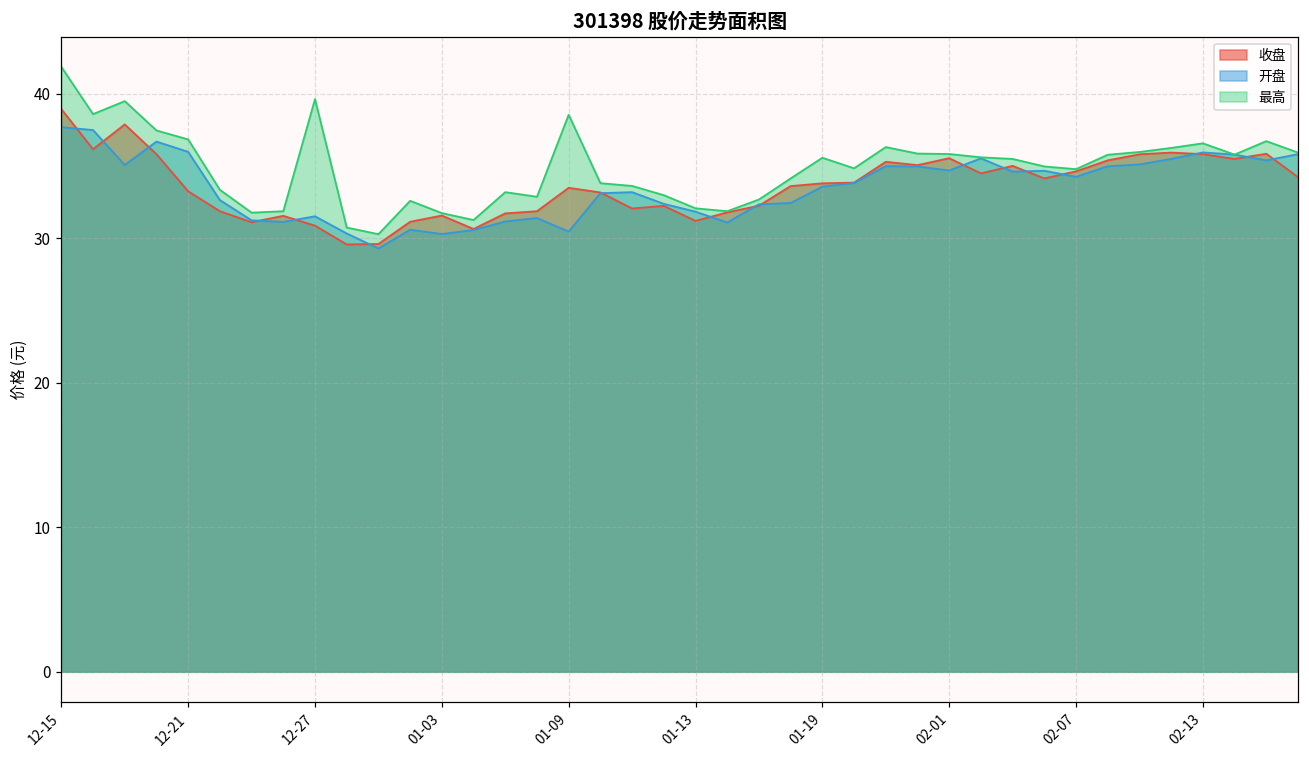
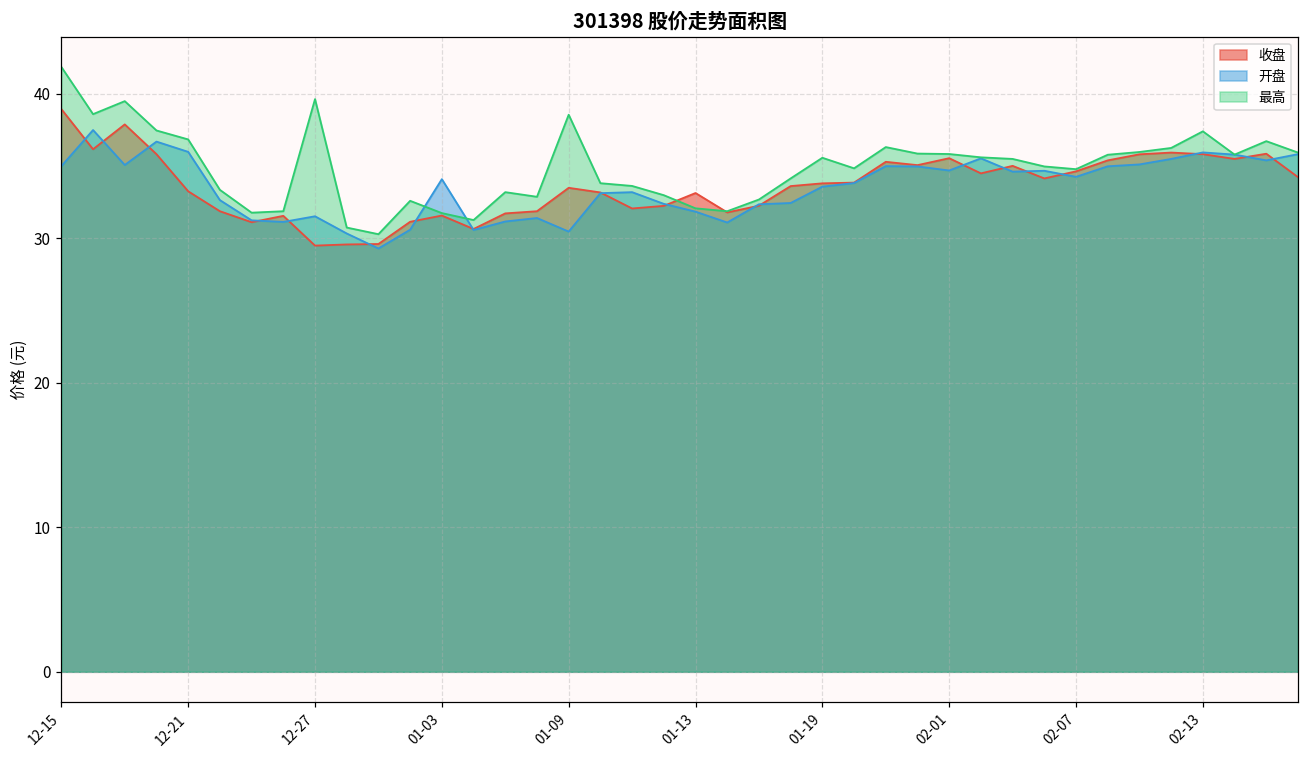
  {
    "收盘": {
      "12-15": 39.0,
      "12-21": 33.3,
-     "12-27": 30.9,
+     "12-27": 29.5,
      "01-09": 33.5,
-     "01-13": 31.2,
+     "01-13": 33.1,
      "01-19": 33.8,
      "02-01": 35.6
    },
    "开盘": {
-     "12-15": 37.7,
+     "12-15": 35.0,
      "12-21": 36.0,
      "12-27": 31.5,
-     "01-03": 30.3,
+     "01-03": 34.1,
      "01-09": 30.5,
      "01-13": 31.9,
      "01-19": 33.6,
      "02-01": 34.7,
      "02-07": 34.3
    },
    "最高": {
      "12-15": 41.9,
      "12-21": 36.9,
      "12-27": 39.6,
      "01-09": 38.6,
      "01-13": 32.1,
      "01-19": 35.6,
      "02-01": 35.8,
-     "02-13": 36.6
+     "02-13": 37.4
    }
  }
